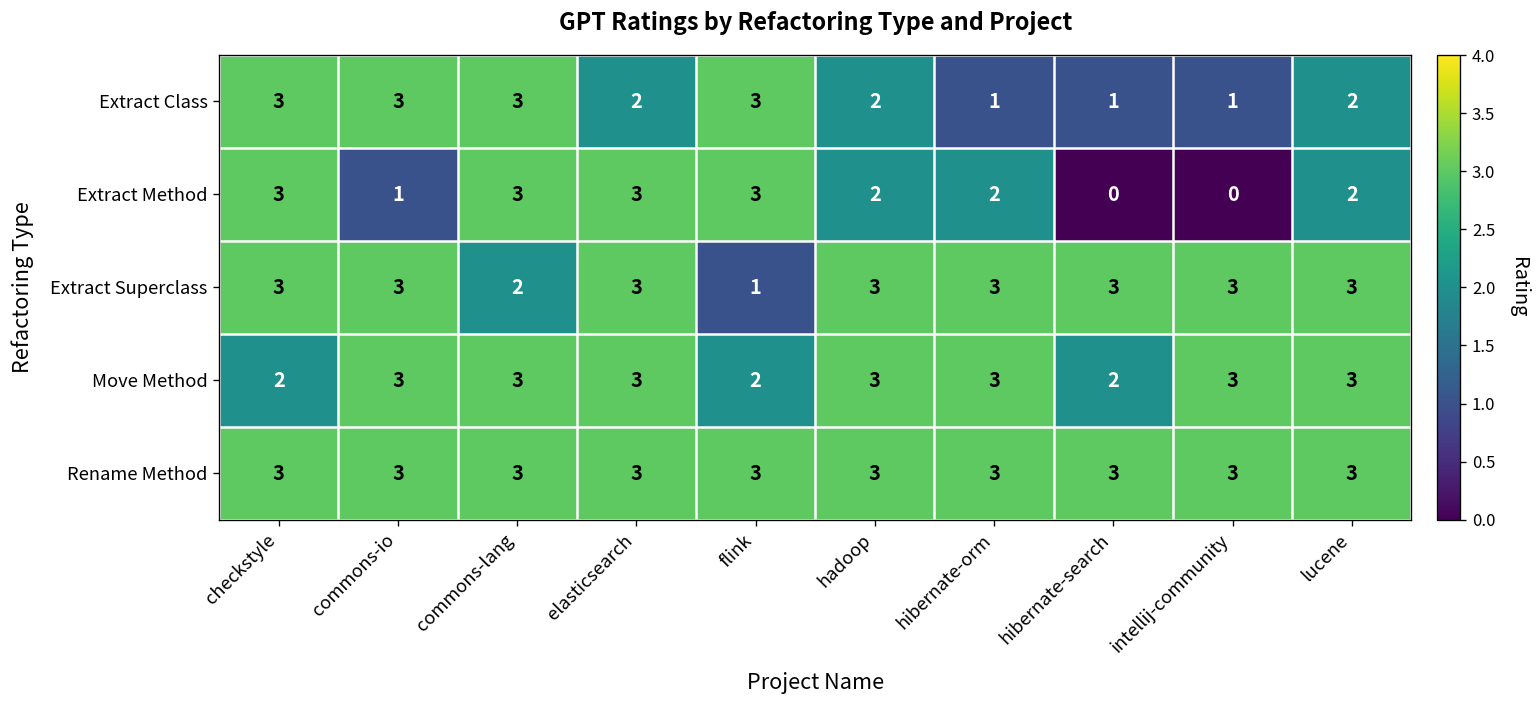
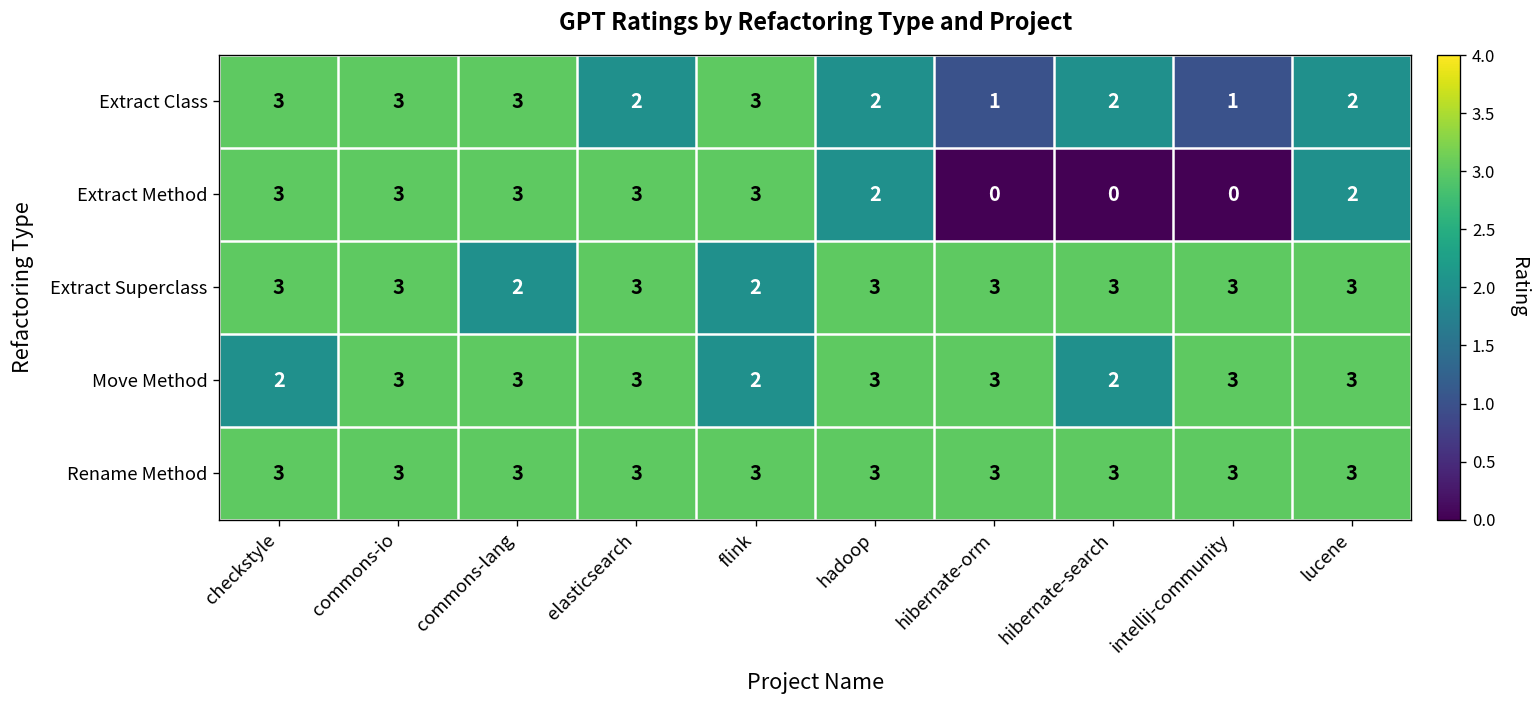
  {
    "Extract Class": {
      "checkstyle": 3,
      "commons-io": 3,
      "commons-lang": 3,
      "elasticsearch": 2,
      "flink": 3,
      "hadoop": 2,
      "hibernate-orm": 1,
-     "hibernate-search": 1,
+     "hibernate-search": 2,
      "intellij-community": 1,
      "lucene": 2
    },
    "Extract Method": {
      "checkstyle": 3,
-     "commons-io": 1,
+     "commons-io": 3,
      "commons-lang": 3,
      "elasticsearch": 3,
      "flink": 3,
      "hadoop": 2,
-     "hibernate-orm": 2,
+     "hibernate-orm": 0,
      "hibernate-search": 0,
      "intellij-community": 0,
      "lucene": 2
    },
    "Extract Superclass": {
      "checkstyle": 3,
      "commons-io": 3,
      "commons-lang": 2,
      "elasticsearch": 3,
-     "flink": 1,
+     "flink": 2,
      "hadoop": 3,
      "hibernate-orm": 3,
      "hibernate-search": 3,
      "intellij-community": 3,
      "lucene": 3
    },
    "Move Method": {
      "checkstyle": 2,
      "commons-io": 3,
      "commons-lang": 3,
      "elasticsearch": 3,
      "flink": 2,
      "hadoop": 3,
      "hibernate-orm": 3,
      "hibernate-search": 2,
      "intellij-community": 3,
      "lucene": 3
    },
    "Rename Method": {
      "checkstyle": 3,
      "commons-io": 3,
      "commons-lang": 3,
      "elasticsearch": 3,
      "flink": 3,
      "hadoop": 3,
      "hibernate-orm": 3,
      "hibernate-search": 3,
      "intellij-community": 3,
      "lucene": 3
    }
  }
